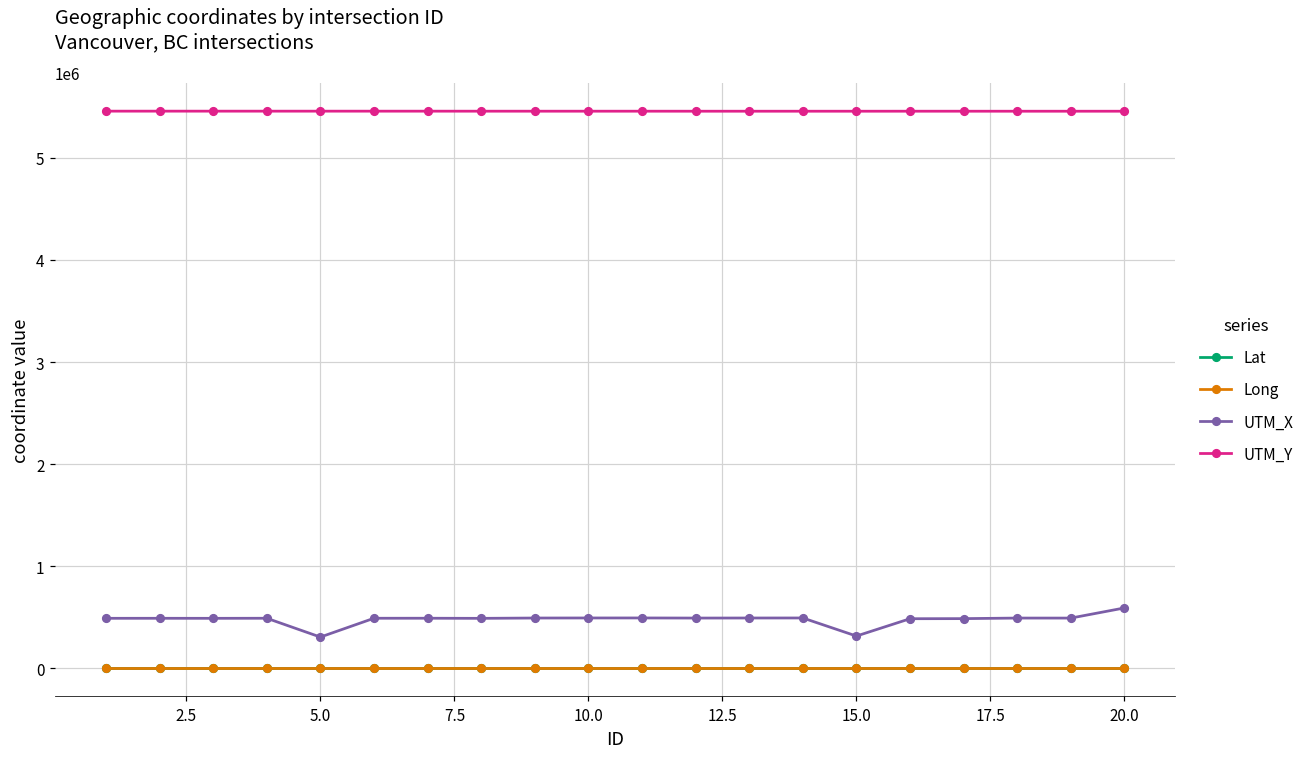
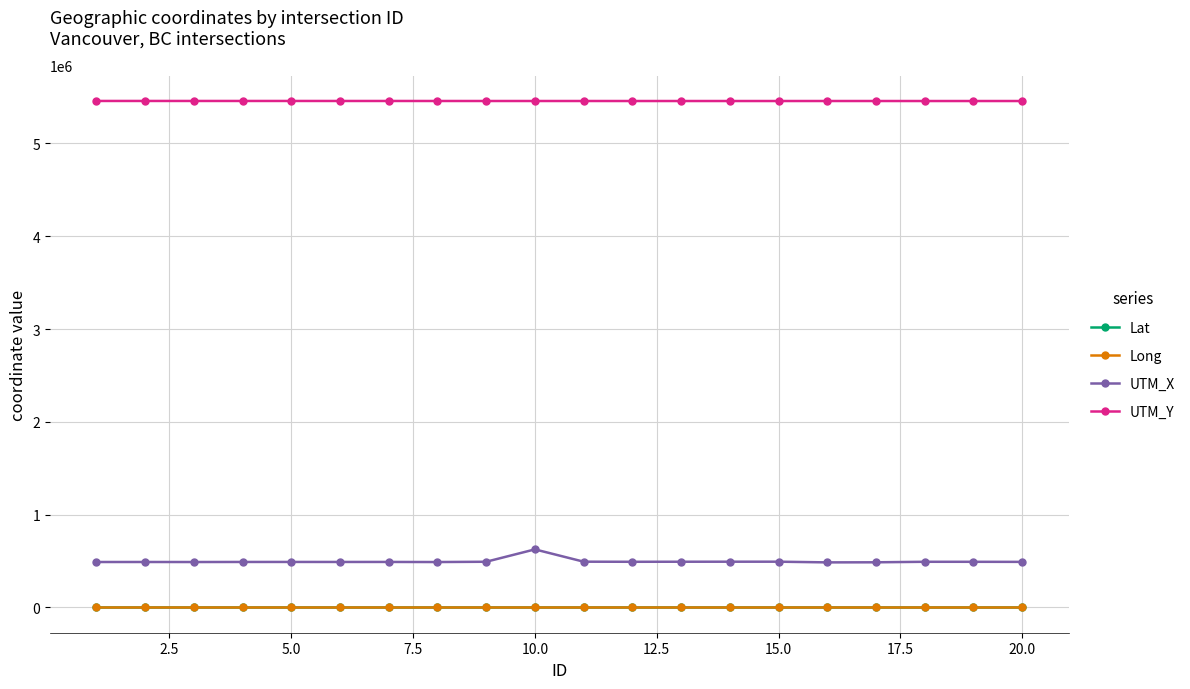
  {
    "Long": {
      "5.0": 0,
      "10.0": 0,
      "15.0": 0,
      "20.0": 0
    },
    "UTM_X": {
-     "5.0": 300000,
-     "10.0": 500000,
-     "15.0": 300000,
-     "20.0": 600000
+     "5.0": 500000,
+     "10.0": 600000,
+     "15.0": 500000,
+     "20.0": 500000
    },
    "UTM_Y": {
      "5.0": 5500000,
      "10.0": 5500000,
      "15.0": 5500000,
      "20.0": 5500000
    }
  }
